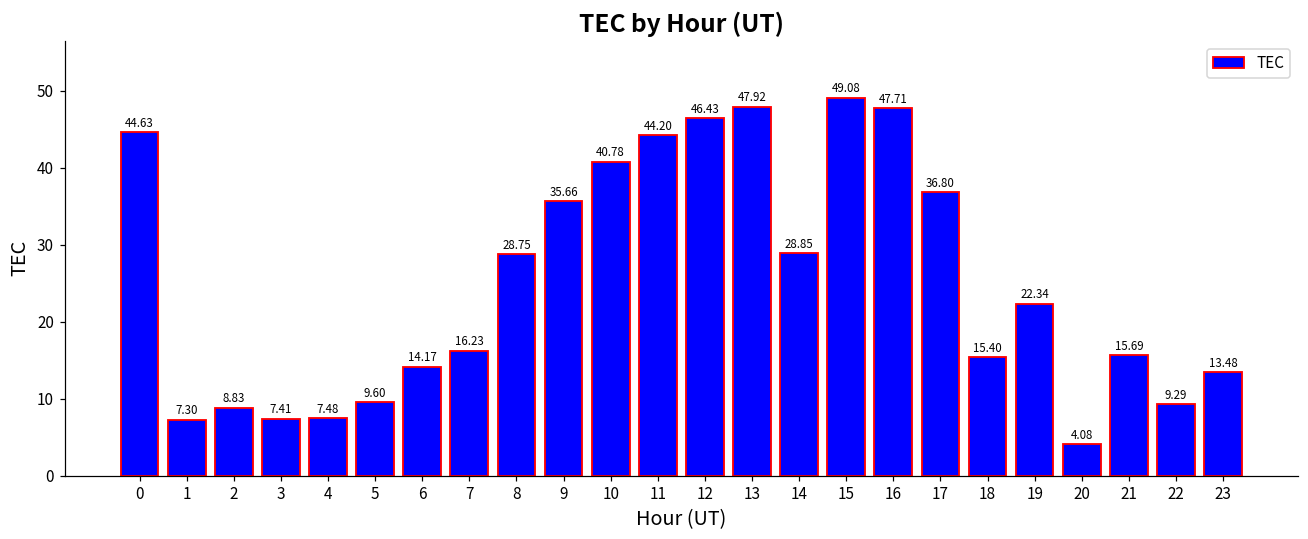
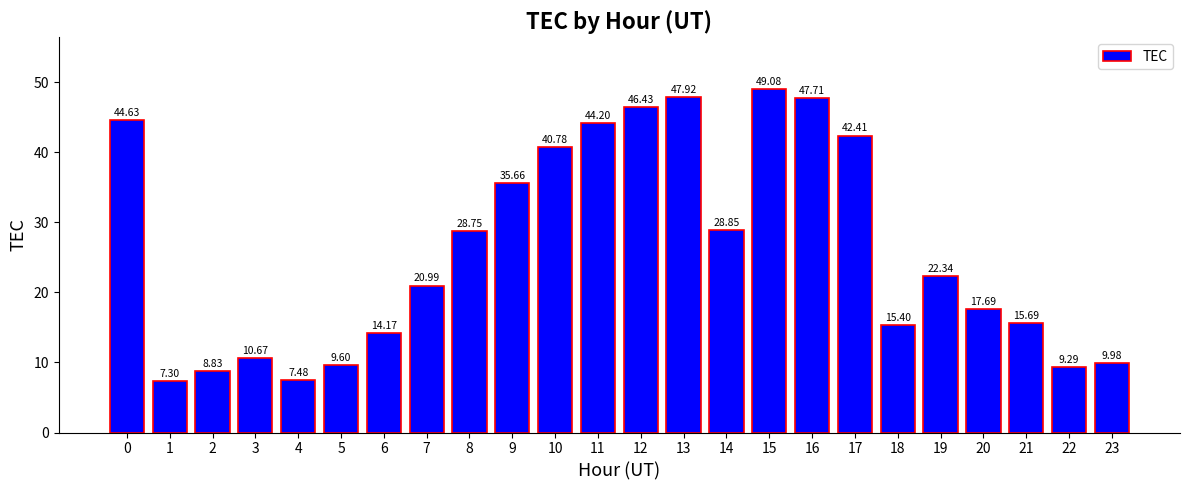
  {
    "0": 44.63,
    "1": 7.30,
    "2": 8.83,
-   "3": 7.41,
+   "3": 10.67,
    "4": 7.48,
    "5": 9.60,
    "6": 14.17,
-   "7": 16.23,
+   "7": 20.99,
    "8": 28.75,
    "9": 35.66,
    "10": 40.78,
    "11": 44.20,
    "12": 46.43,
    "13": 47.92,
    "14": 28.85,
    "15": 49.08,
    "16": 47.71,
-   "17": 36.80,
+   "17": 42.41,
    "18": 15.40,
    "19": 22.34,
-   "20": 4.08,
+   "20": 17.69,
    "21": 15.69,
    "22": 9.29,
-   "23": 13.48
+   "23": 9.98
  }
